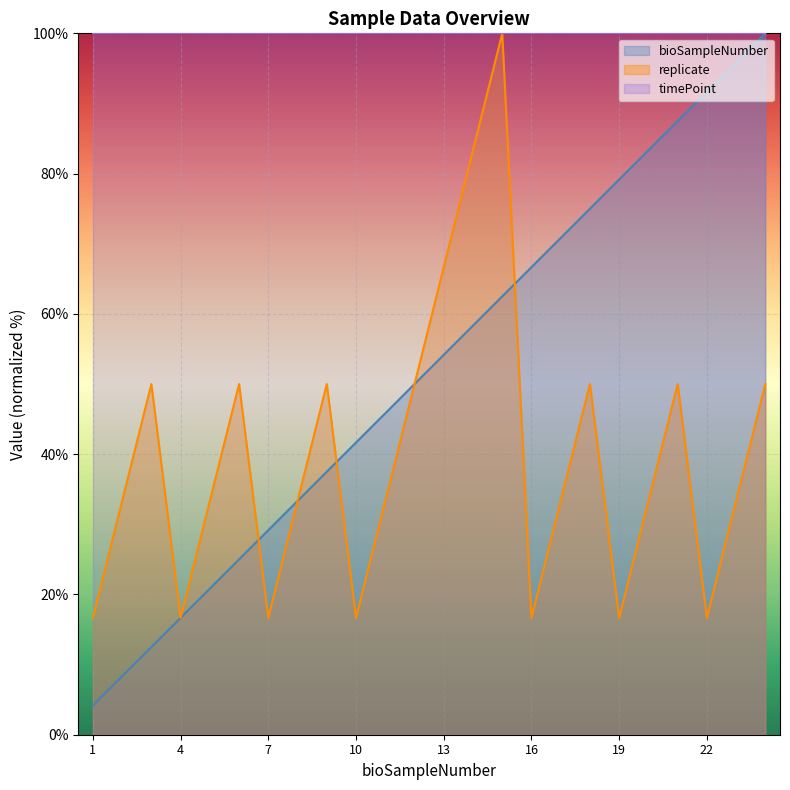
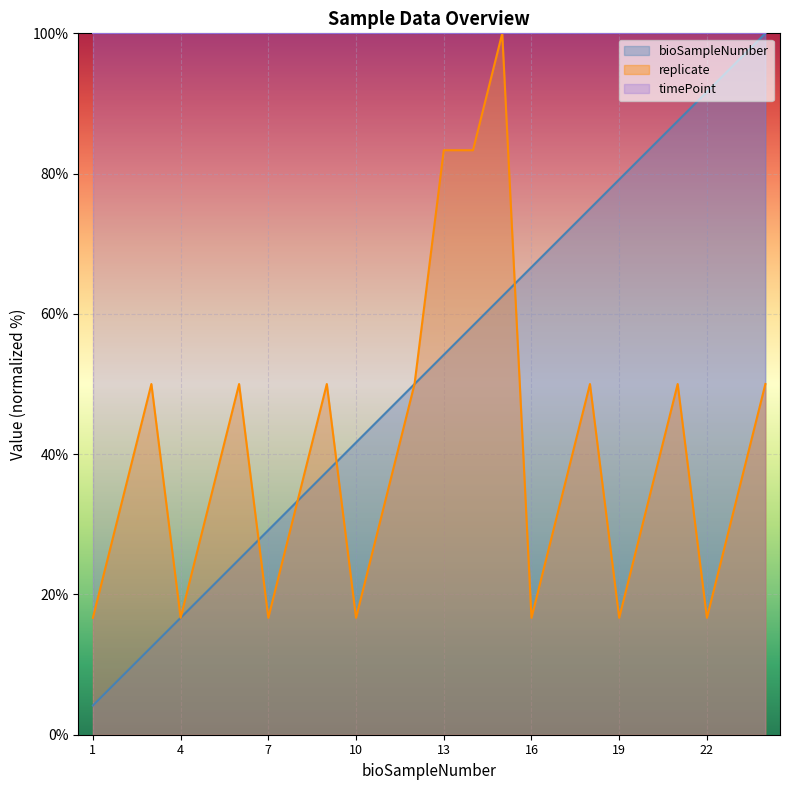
  {
    "replicate": {
      "1": "17%",
      "7": "17%",
      "10": "17%",
-     "13": "67%",
+     "13": "83%",
      "16": "17%",
      "19": "17%",
      "22": "17%"
    }
  }
